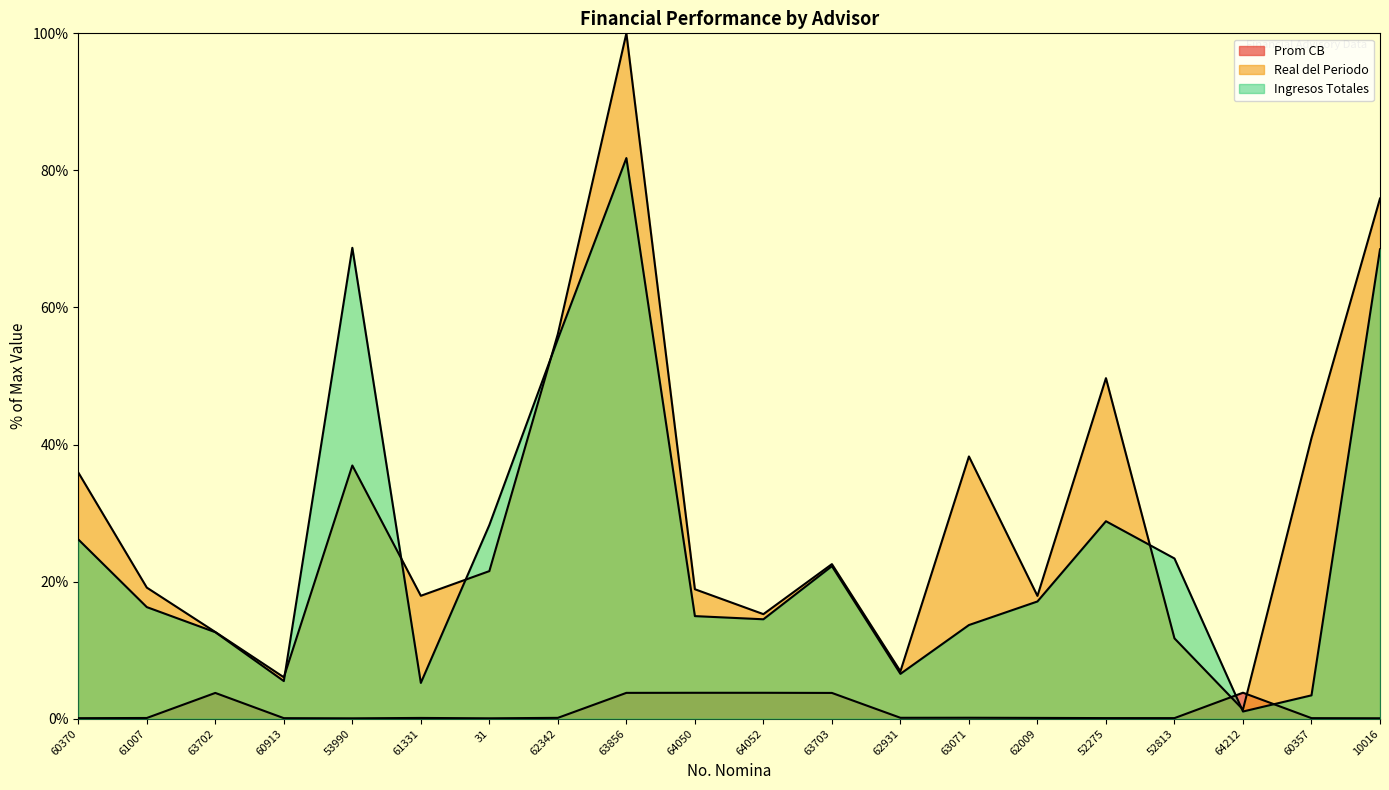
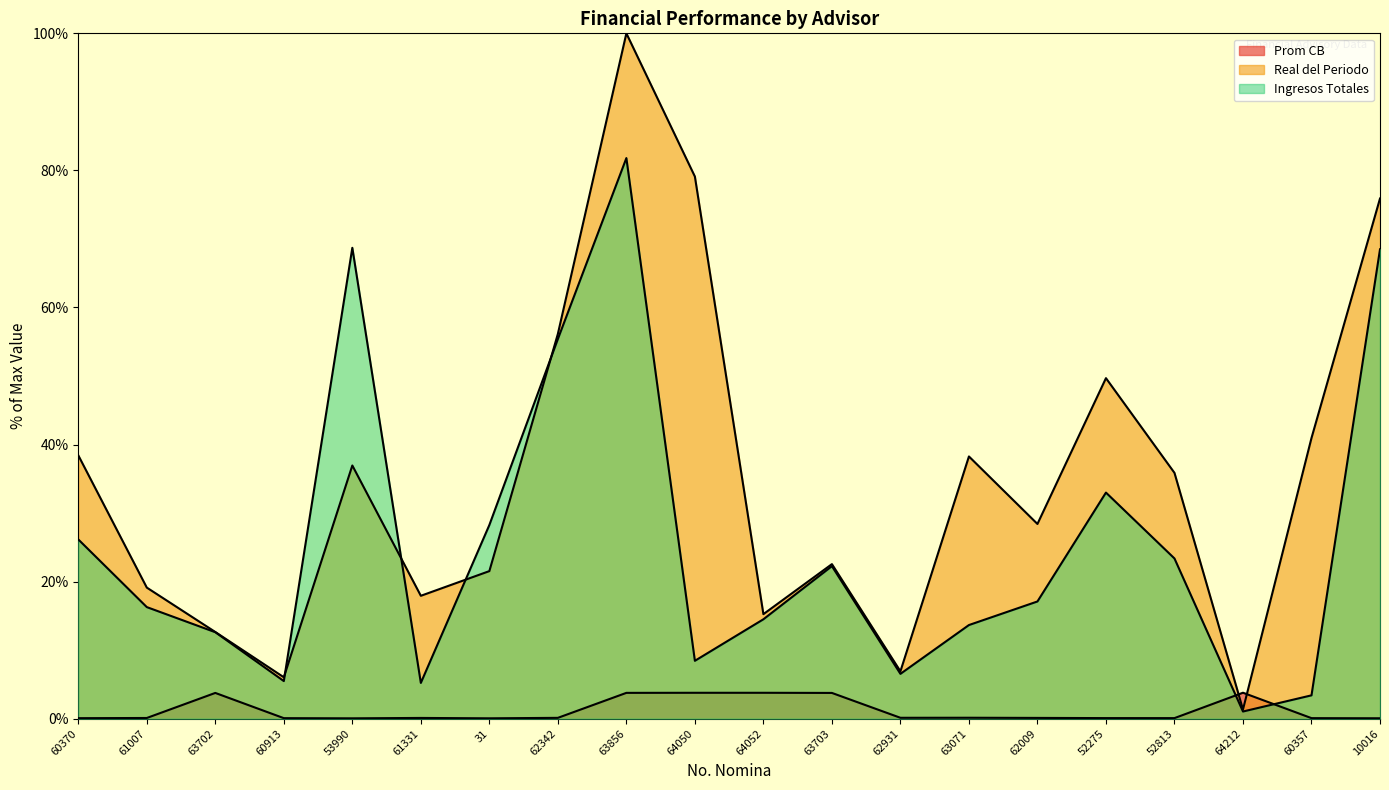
  {
    "Prom CB": {
      "60370": "0%",
      "61007": "0%",
      "63702": "4%",
      "60913": "0%",
      "53990": "0%",
      "61331": "0%",
      "31": "0%",
      "62342": "0%",
      "63856": "4%",
      "64050": "4%",
      "64052": "4%",
      "63703": "4%",
      "62931": "0%",
      "63071": "0%",
      "62009": "0%",
      "52275": "0%",
      "52813": "0%",
      "64212": "4%",
      "60357": "0%",
      "10016": "0%"
    },
    "Real del Periodo": {
-     "60370": "36%",
+     "60370": "38%",
      "61007": "19%",
      "60913": "6%",
      "53990": "37%",
      "61331": "18%",
      "31": "22%",
      "62342": "56%",
      "63856": "100%",
-     "64050": "19%",
+     "64050": "79%",
      "64052": "15%",
      "62931": "7%",
      "63071": "38%",
-     "62009": "18%",
+     "62009": "28%",
      "52275": "50%",
-     "52813": "12%",
+     "52813": "36%",
      "60357": "41%",
      "10016": "76%"
    },
    "Ingresos Totales": {
      "60370": "26%",
      "61007": "16%",
      "60913": "5%",
      "53990": "69%",
      "61331": "5%",
      "31": "28%",
      "62342": "55%",
      "63856": "82%",
-     "64050": "15%",
+     "64050": "8%",
      "64052": "14%",
      "62931": "7%",
      "63071": "14%",
      "62009": "17%",
-     "52275": "29%",
+     "52275": "33%",
      "52813": "23%",
      "60357": "3%",
      "10016": "68%"
    }
  }
